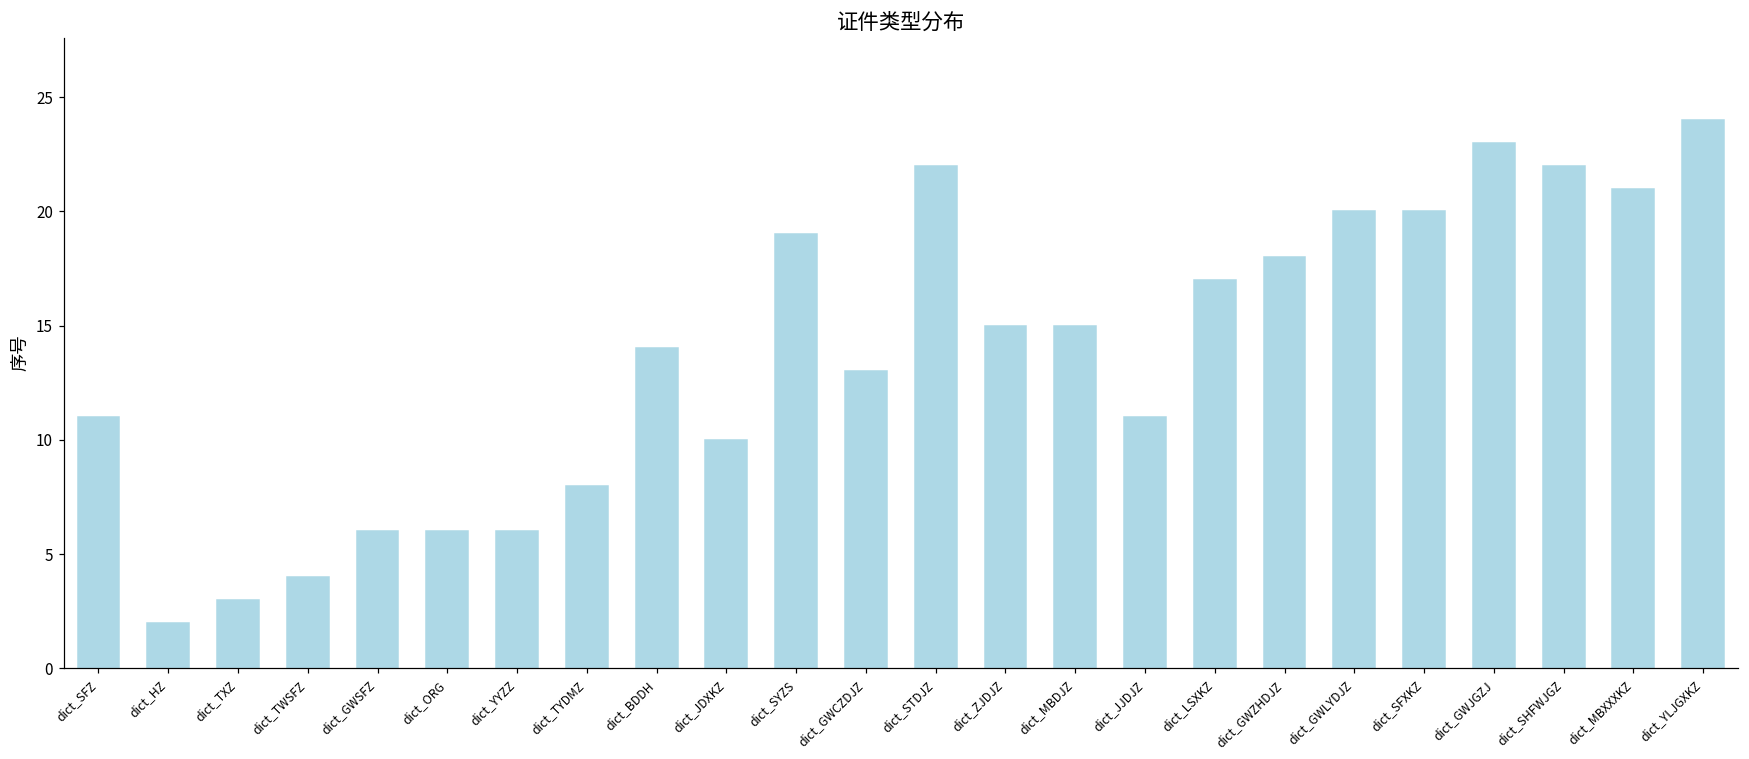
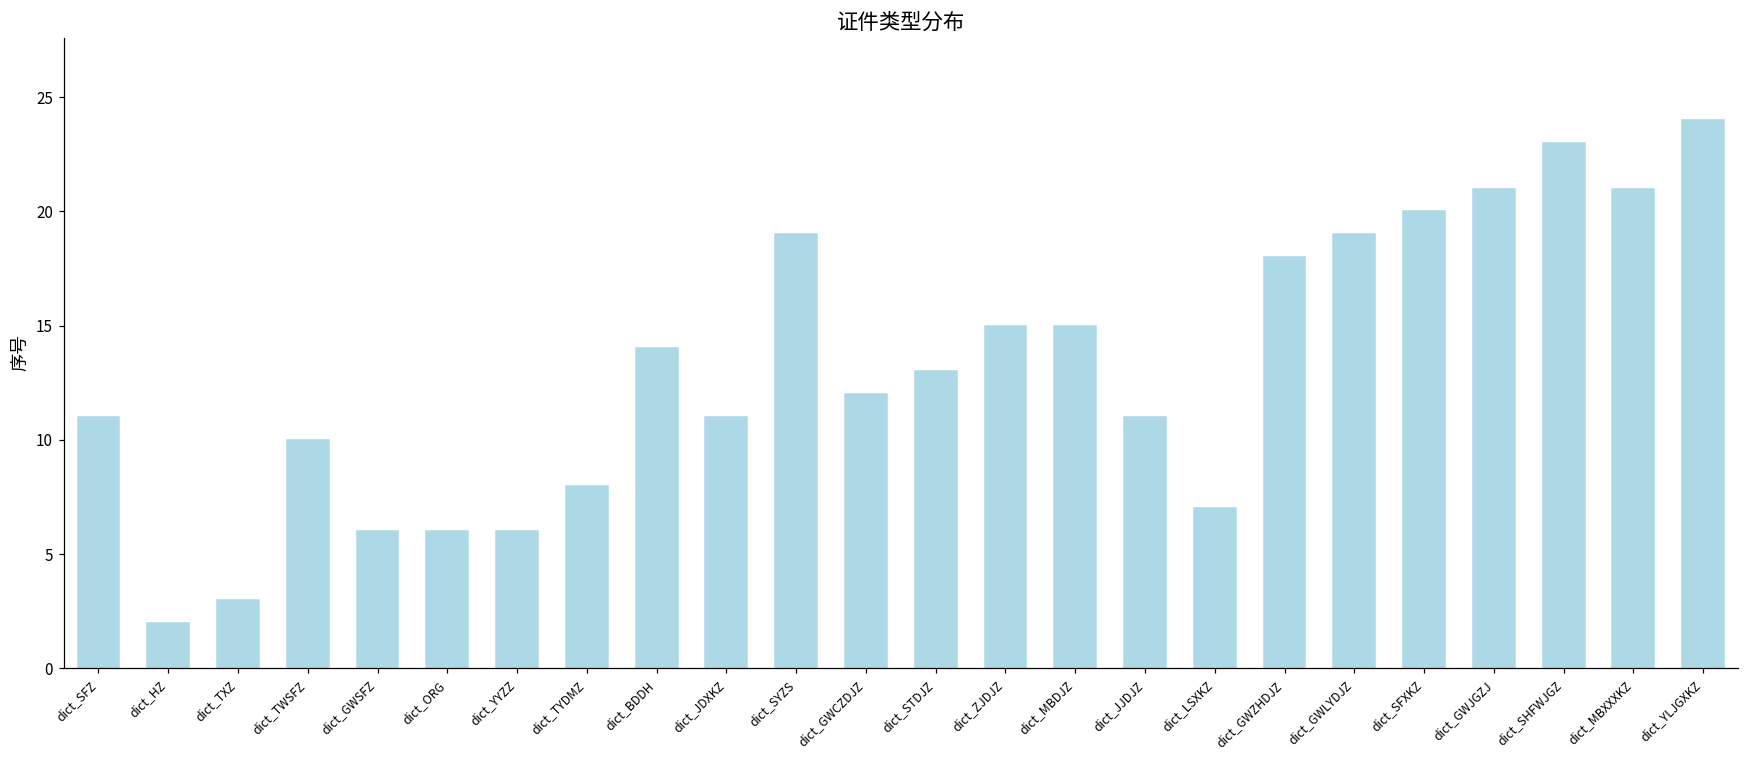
  {
    "dict_SFZ": 11,
    "dict_HZ": 2,
    "dict_TXZ": 3,
-   "dict_TWSFZ": 4,
+   "dict_TWSFZ": 10,
    "dict_GWSFZ": 6,
    "dict_ORG": 6,
    "dict_YYZZ": 6,
    "dict_TYDMZ": 8,
    "dict_BDDH": 14,
-   "dict_JDXKZ": 10,
+   "dict_JDXKZ": 11,
    "dict_SYZS": 19,
-   "dict_GWCZDJZ": 13,
-   "dict_STDJZ": 22,
+   "dict_GWCZDJZ": 12,
+   "dict_STDJZ": 13,
    "dict_ZJDJZ": 15,
    "dict_MBDJZ": 15,
    "dict_JJDJZ": 11,
-   "dict_LSXKZ": 17,
+   "dict_LSXKZ": 7,
    "dict_GWZHDJZ": 18,
-   "dict_GWLYDJZ": 20,
+   "dict_GWLYDJZ": 19,
    "dict_SFXKZ": 20,
-   "dict_GWJGZJ": 23,
-   "dict_SHFWJGZ": 22,
+   "dict_GWJGZJ": 21,
+   "dict_SHFWJGZ": 23,
    "dict_MBXXXKZ": 21,
    "dict_YLJGXKZ": 24
  }
